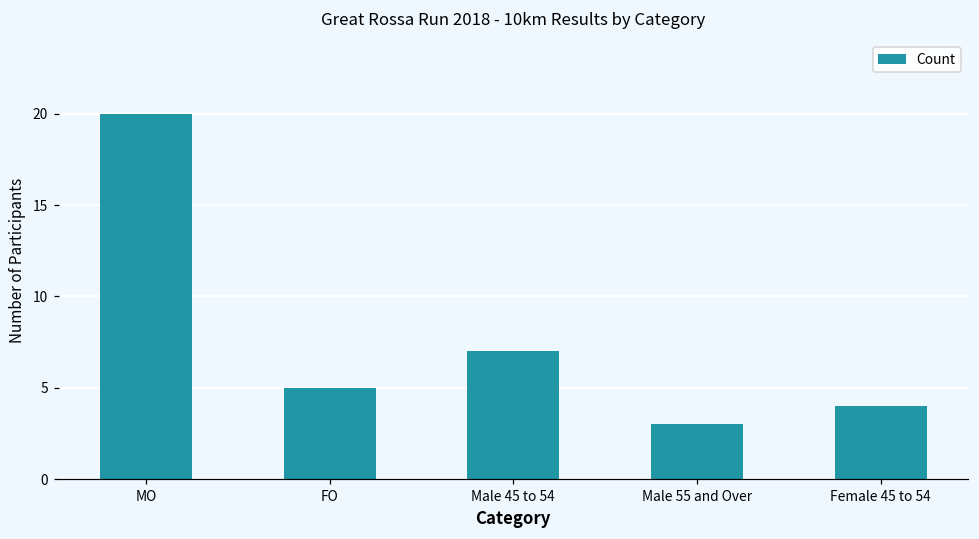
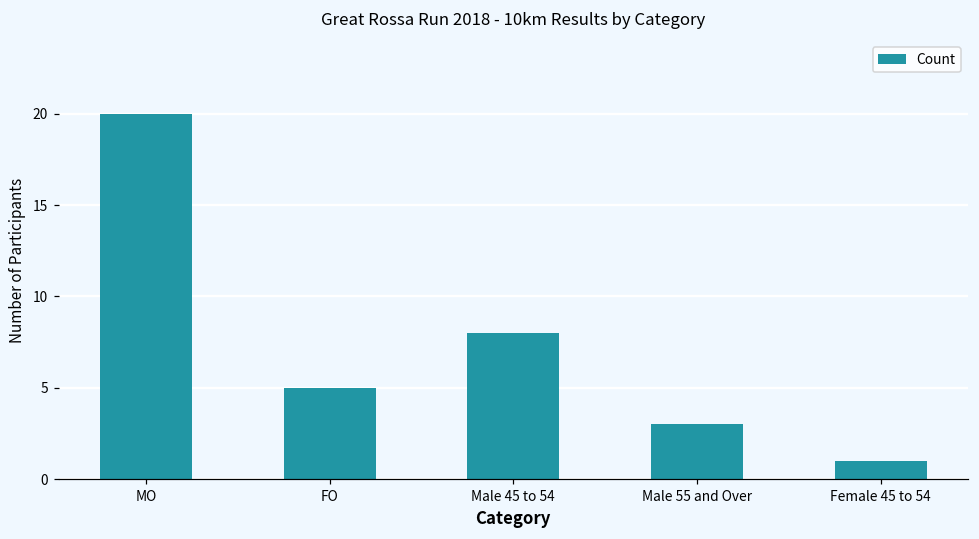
  {
    "MO": 20,
    "FO": 5,
-   "Male 45 to 54": 7,
+   "Male 45 to 54": 8,
    "Male 55 and Over": 3,
-   "Female 45 to 54": 4
+   "Female 45 to 54": 1
  }
